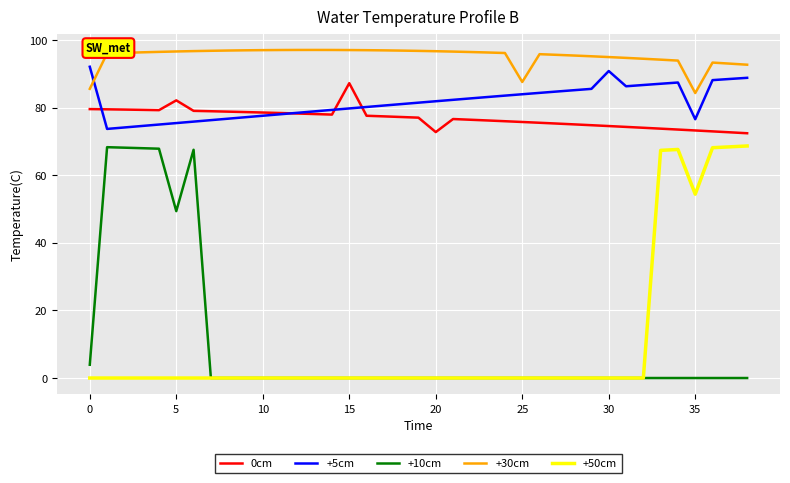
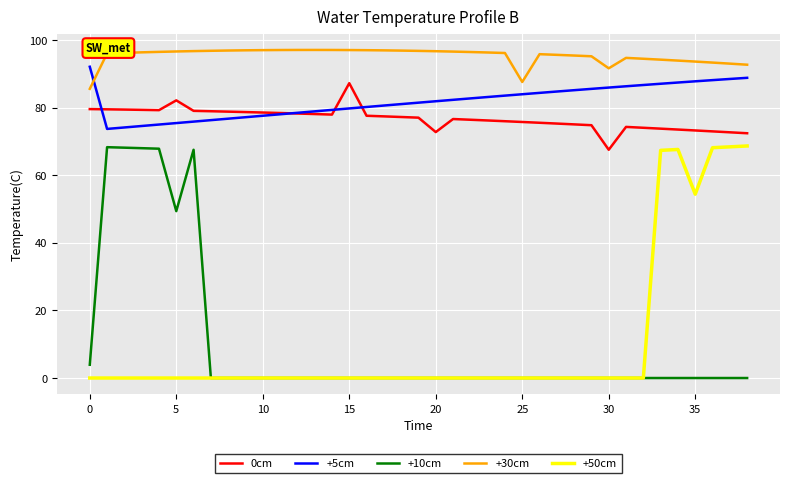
  {
    "0cm": {
      "0": 80,
      "5": 82,
      "10": 79,
      "15": 87,
      "20": 73,
      "25": 76,
-     "30": 75,
+     "30": 68,
      "35": 73
    },
    "+5cm": {
      "0": 92,
      "5": 75,
      "10": 78,
      "15": 80,
      "20": 82,
      "25": 84,
-     "30": 91,
-     "35": 77
+     "30": 86,
+     "35": 88
    },
    "+10cm": {
      "0": 4,
      "5": 49,
      "35": 0
    },
    "+30cm": {
      "0": 86,
      "5": 97,
      "10": 97,
      "15": 97,
      "20": 97,
      "25": 88,
-     "30": 95,
-     "35": 84
+     "30": 92,
+     "35": 94
    },
    "+50cm": {
      "0": 0,
      "5": 0,
      "35": 54
    }
  }
